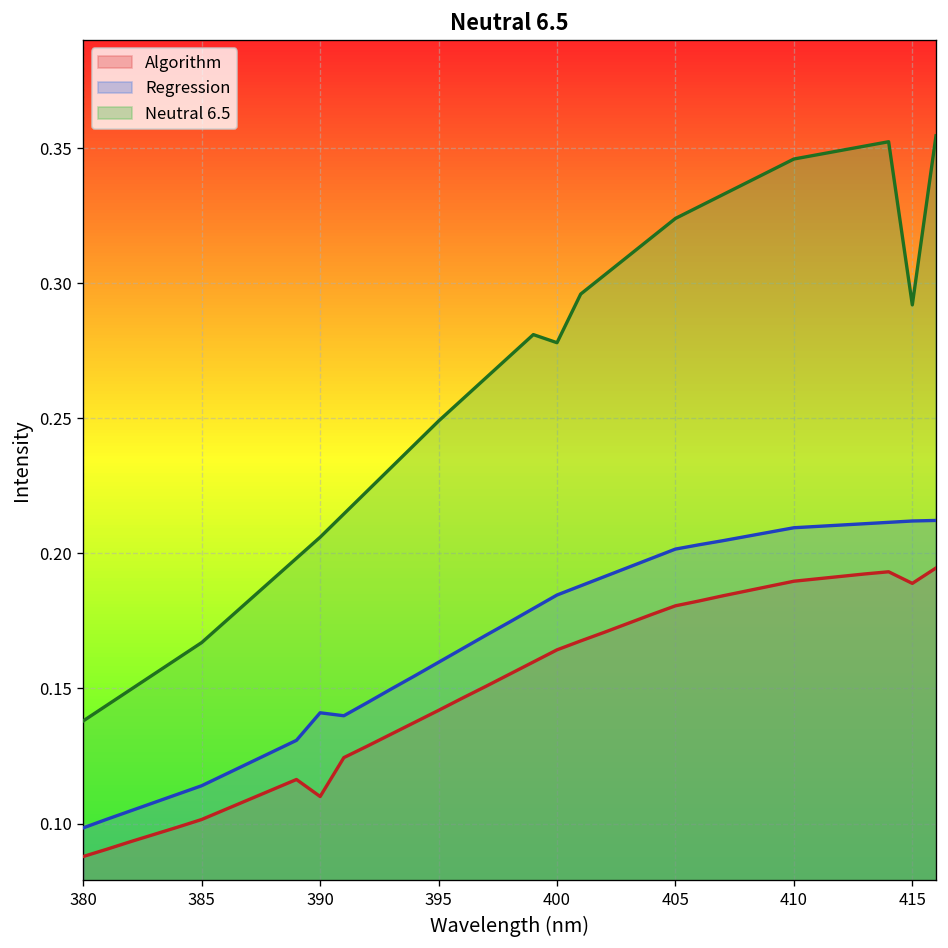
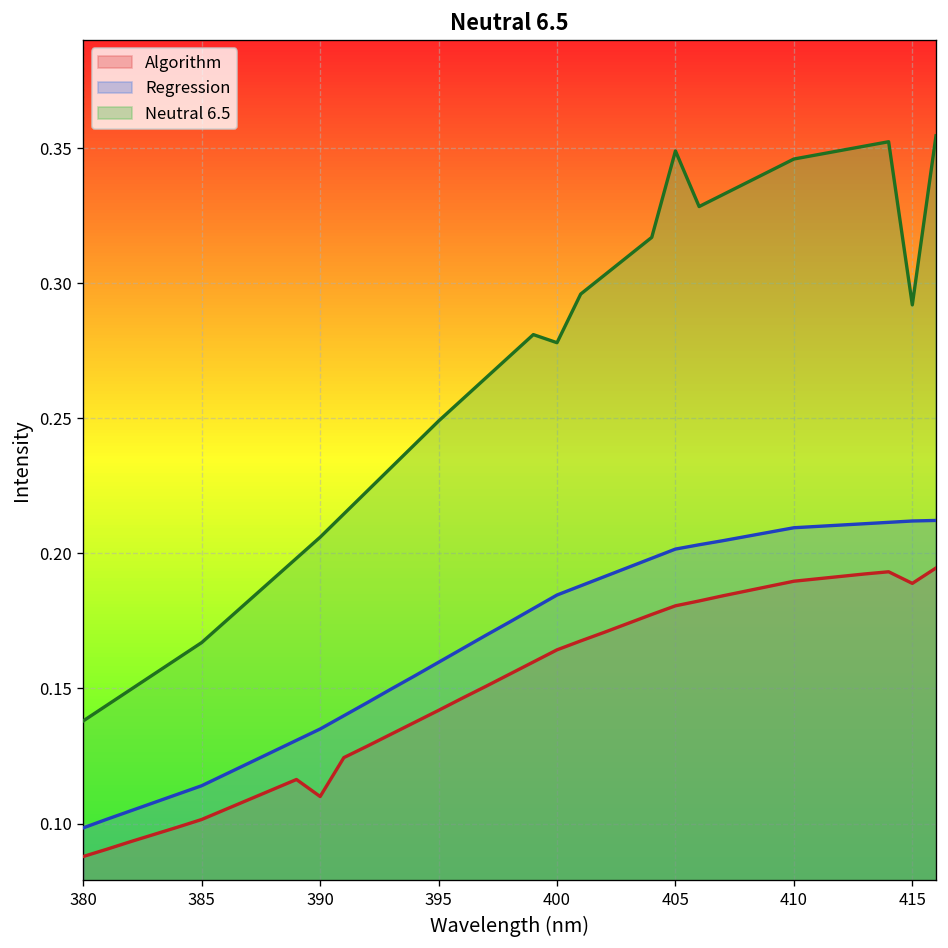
  {
    "Algorithm": {
      "380": 0.088,
      "385": 0.102,
      "390": 0.110,
      "395": 0.142,
      "400": 0.164,
      "405": 0.181,
      "410": 0.190,
      "415": 0.189
    },
    "Regression": {
      "380": 0.098,
      "385": 0.114,
-     "390": 0.141,
+     "390": 0.135,
      "395": 0.160,
      "400": 0.185,
      "405": 0.202,
      "410": 0.210,
      "415": 0.212
    },
    "Neutral 6.5": {
      "380": 0.138,
      "385": 0.167,
      "390": 0.206,
      "395": 0.249,
      "400": 0.278,
-     "405": 0.324,
+     "405": 0.349,
      "410": 0.346,
      "415": 0.292
    }
  }
